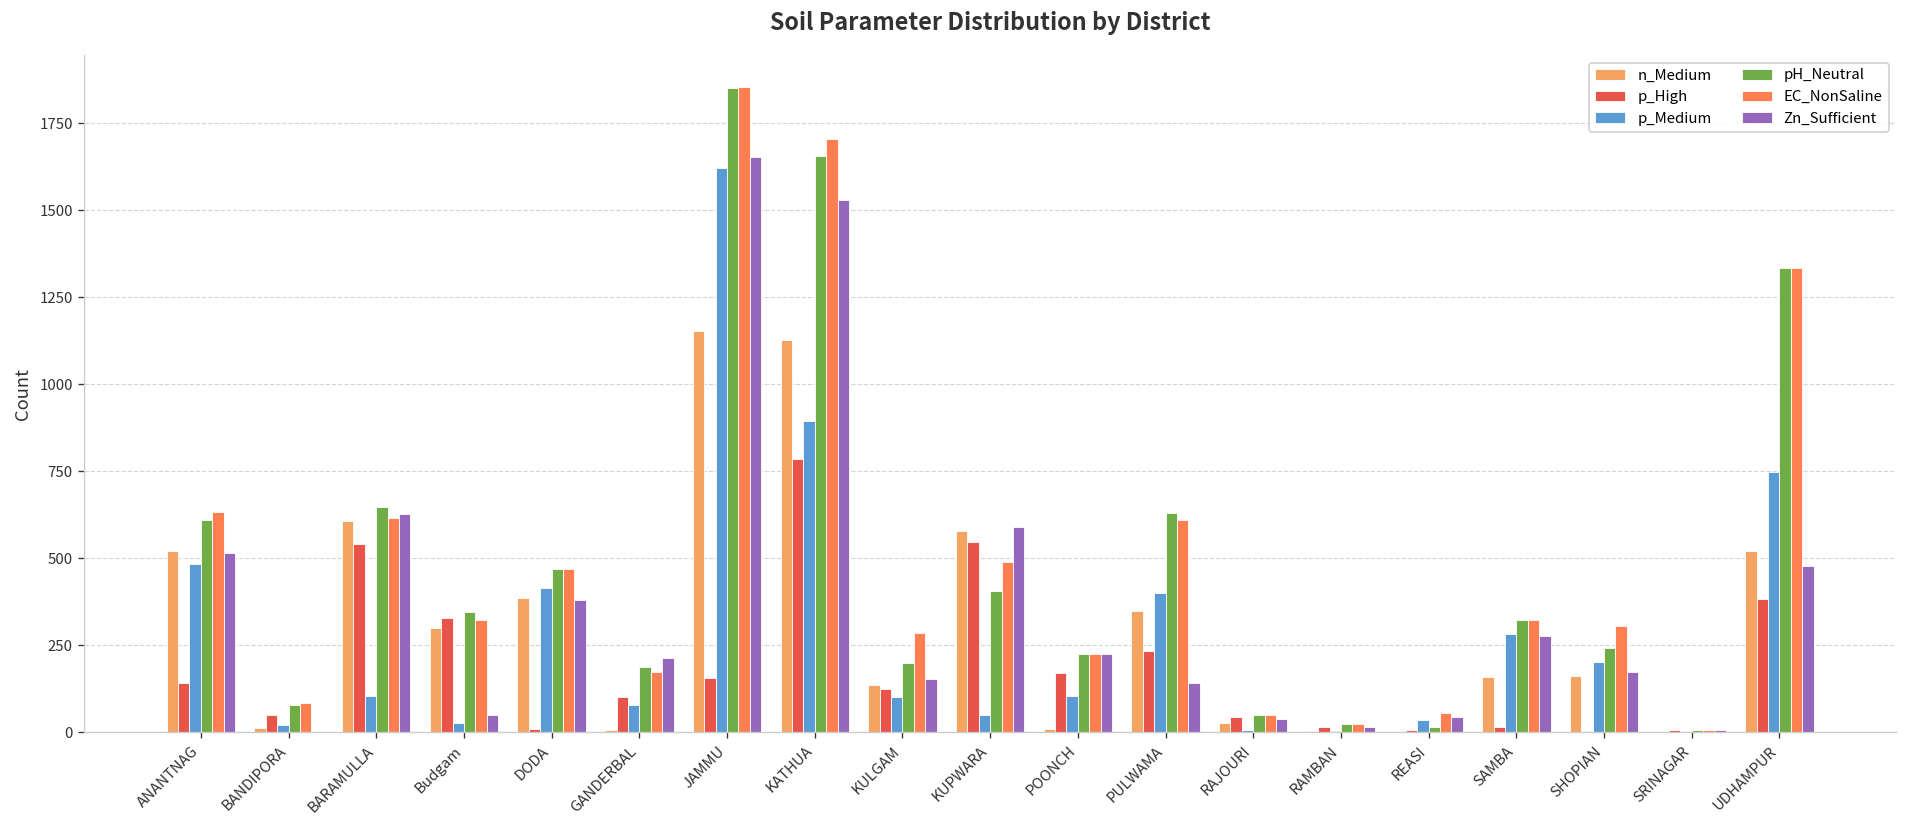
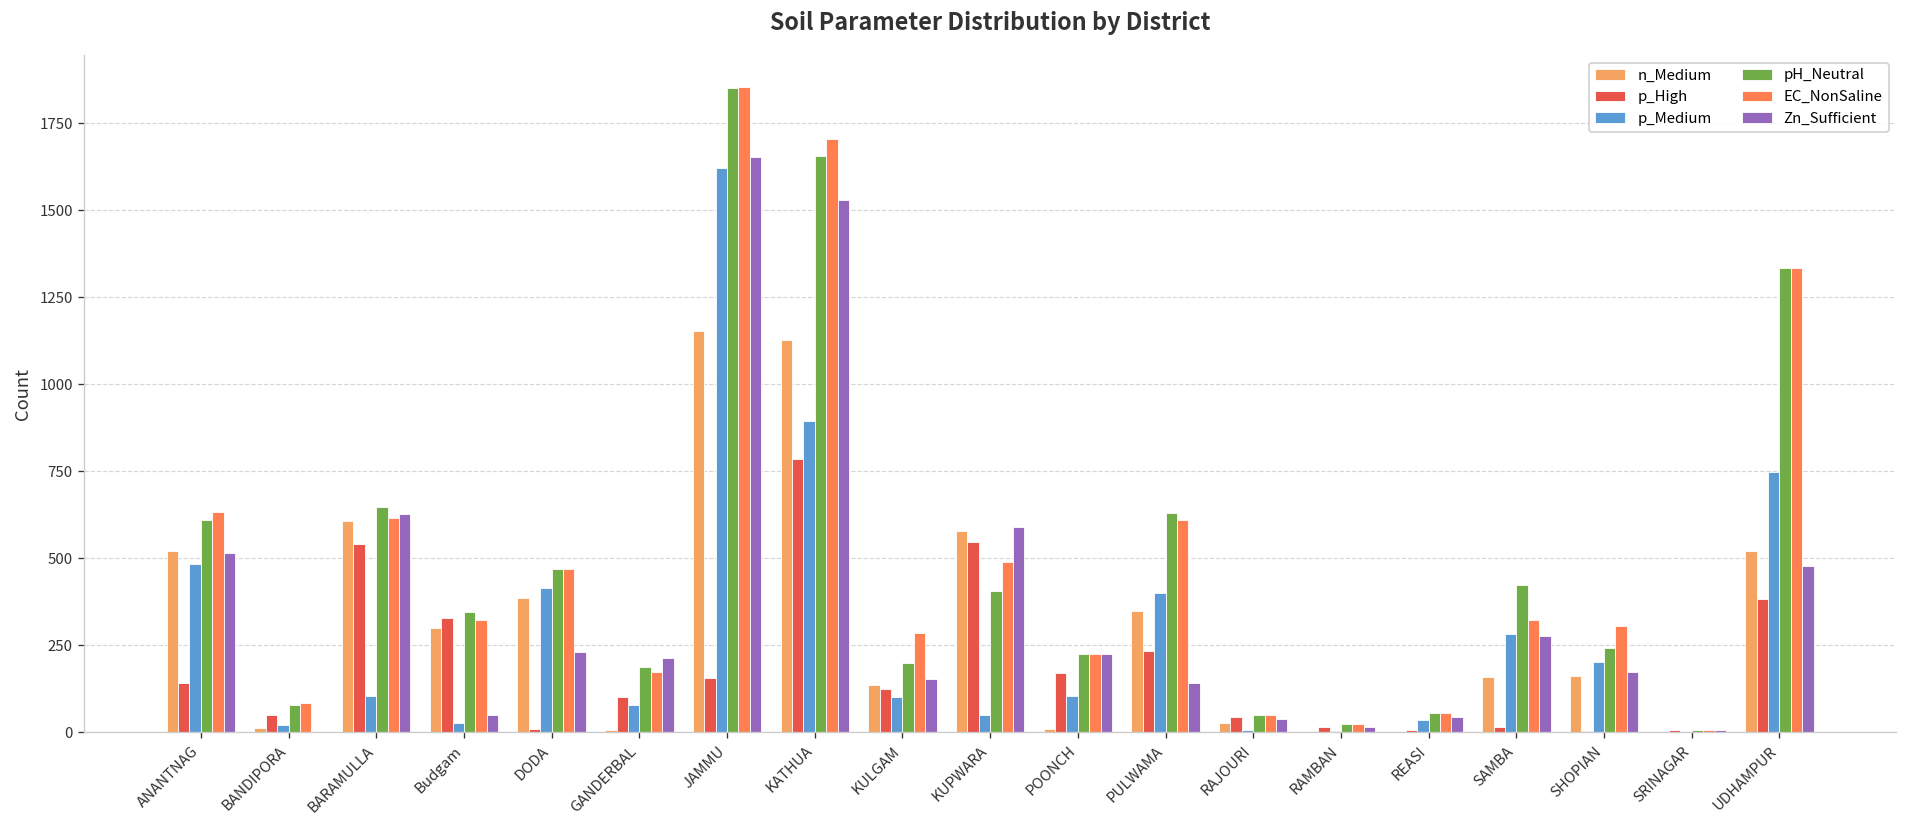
  {
    "p_Medium": {
      "ANANTNAG": 480,
      "BANDIPORA": 20,
      "BARAMULLA": 110,
      "Budgam": 30,
      "DODA": 420,
      "GANDERBAL": 80,
      "JAMMU": 1620,
      "KATHUA": 900,
      "KULGAM": 100,
      "KUPWARA": 50,
      "POONCH": 110,
      "PULWAMA": 400,
      "REASI": 40,
      "SAMBA": 280,
      "SHOPIAN": 200,
      "SRINAGAR": 0,
      "UDHAMPUR": 750
    },
    "pH_Neutral": {
      "ANANTNAG": 610,
      "BANDIPORA": 80,
      "BARAMULLA": 650,
      "Budgam": 350,
      "DODA": 470,
      "GANDERBAL": 190,
      "JAMMU": 1850,
      "KATHUA": 1660,
      "KULGAM": 200,
      "KUPWARA": 410,
      "POONCH": 230,
      "PULWAMA": 630,
      "RAJOURI": 50,
      "RAMBAN": 30,
-     "REASI": 20,
-     "SAMBA": 320,
+     "REASI": 60,
+     "SAMBA": 430,
      "SHOPIAN": 240,
      "UDHAMPUR": 1330
    },
    "Zn_Sufficient": {
      "ANANTNAG": 520,
      "BANDIPORA": 0,
      "BARAMULLA": 630,
      "Budgam": 50,
-     "DODA": 380,
+     "DODA": 230,
      "GANDERBAL": 220,
      "JAMMU": 1650,
      "KATHUA": 1530,
      "KULGAM": 150,
      "KUPWARA": 590,
      "POONCH": 230,
      "PULWAMA": 140,
      "RAJOURI": 40,
      "RAMBAN": 20,
      "REASI": 40,
      "SAMBA": 280,
      "SHOPIAN": 170,
      "UDHAMPUR": 480
    }
  }
